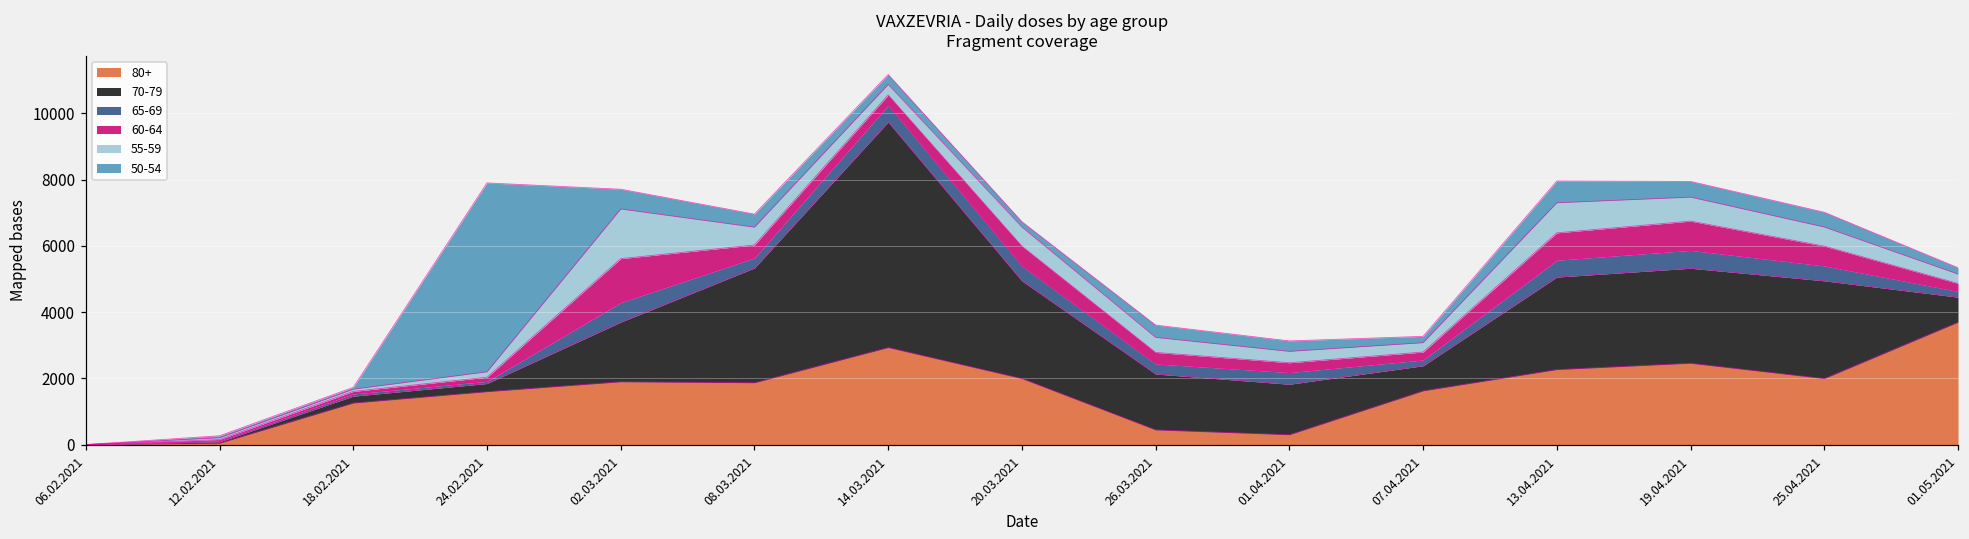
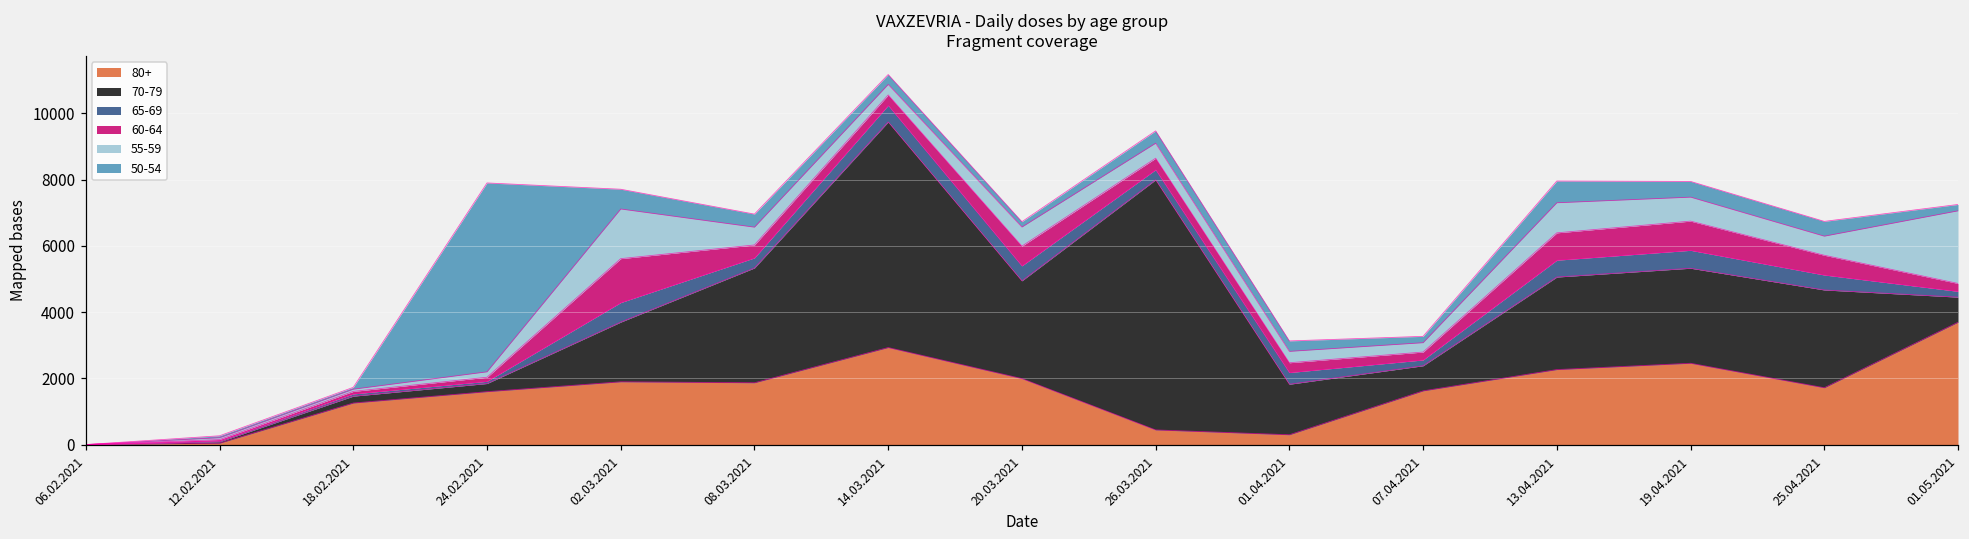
  {
    "80+": {
      "18.02.2021": 1300,
      "24.02.2021": 1600,
      "02.03.2021": 1900,
      "08.03.2021": 1900,
      "14.03.2021": 2900,
      "20.03.2021": 2000,
      "26.03.2021": 400,
      "01.04.2021": 300,
      "07.04.2021": 1600,
      "13.04.2021": 2300,
      "19.04.2021": 2500,
-     "25.04.2021": 2000,
+     "25.04.2021": 1700,
      "01.05.2021": 3700
    },
    "70-79": {
      "02.03.2021": 1800,
      "08.03.2021": 3500,
      "14.03.2021": 6800,
      "20.03.2021": 3000,
-     "26.03.2021": 1700,
+     "26.03.2021": 7600,
      "01.04.2021": 1500,
      "07.04.2021": 800,
      "13.04.2021": 2800,
      "19.04.2021": 2900,
      "25.04.2021": 3000,
      "01.05.2021": 800
    },
    "65-69": {
      "02.03.2021": 600,
      "08.03.2021": 300,
      "14.03.2021": 500,
      "20.03.2021": 500,
      "26.03.2021": 300,
      "01.04.2021": 400,
      "07.04.2021": 200,
      "13.04.2021": 500,
      "19.04.2021": 500,
      "25.04.2021": 500,
      "01.05.2021": 200
    },
    "60-64": {
      "24.02.2021": 100,
      "02.03.2021": 1300,
      "08.03.2021": 400,
      "14.03.2021": 300,
      "20.03.2021": 600,
      "26.03.2021": 300,
      "01.04.2021": 300,
      "07.04.2021": 200,
      "13.04.2021": 800,
      "19.04.2021": 900,
      "25.04.2021": 600,
      "01.05.2021": 200
    },
    "55-59": {
      "24.02.2021": 200,
      "02.03.2021": 1500,
      "08.03.2021": 500,
      "14.03.2021": 300,
      "20.03.2021": 600,
      "26.03.2021": 500,
      "01.04.2021": 300,
      "07.04.2021": 300,
      "13.04.2021": 900,
      "19.04.2021": 700,
      "25.04.2021": 600,
-     "01.05.2021": 300
+     "01.05.2021": 2200
    },
    "50-54": {
      "24.02.2021": 5700,
      "02.03.2021": 600,
      "08.03.2021": 400,
      "14.03.2021": 300,
      "20.03.2021": 200,
      "26.03.2021": 400,
      "01.04.2021": 300,
      "07.04.2021": 200,
      "13.04.2021": 700,
      "19.04.2021": 500,
      "25.04.2021": 400,
      "01.05.2021": 200
    }
  }
